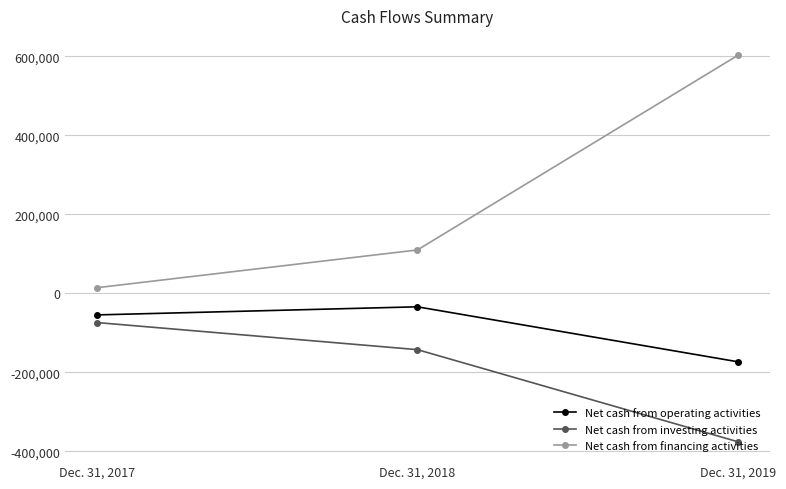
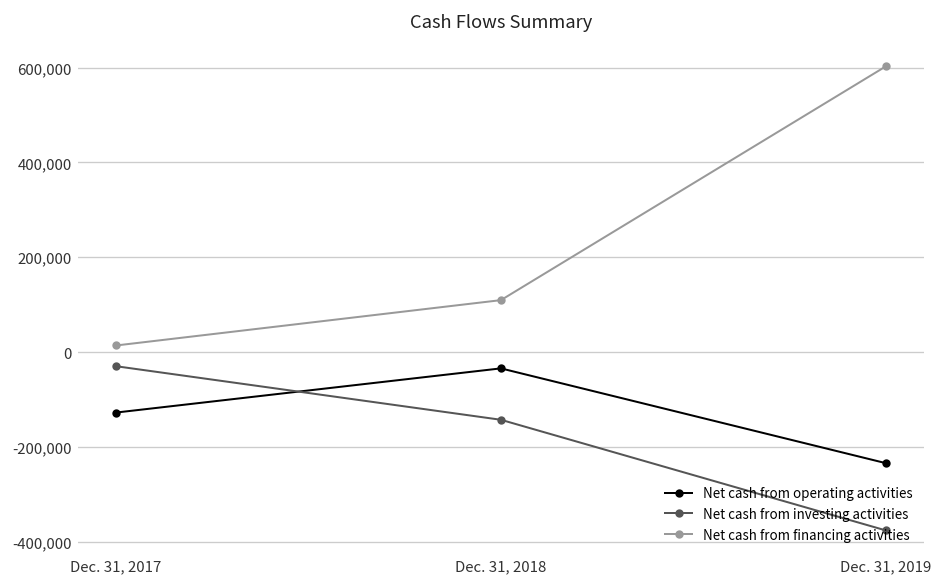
  {
    "Net cash from operating activities": {
-     "Dec. 31, 2017": "-50,000",
+     "Dec. 31, 2017": "-130,000",
      "Dec. 31, 2018": "-30,000",
-     "Dec. 31, 2019": "-170,000"
+     "Dec. 31, 2019": "-230,000"
    },
    "Net cash from investing activities": {
-     "Dec. 31, 2017": "-70,000",
+     "Dec. 31, 2017": "-30,000",
      "Dec. 31, 2018": "-140,000",
      "Dec. 31, 2019": "-380,000"
    },
    "Net cash from financing activities": {
      "Dec. 31, 2017": "10,000",
      "Dec. 31, 2018": "110,000",
      "Dec. 31, 2019": "600,000"
    }
  }
